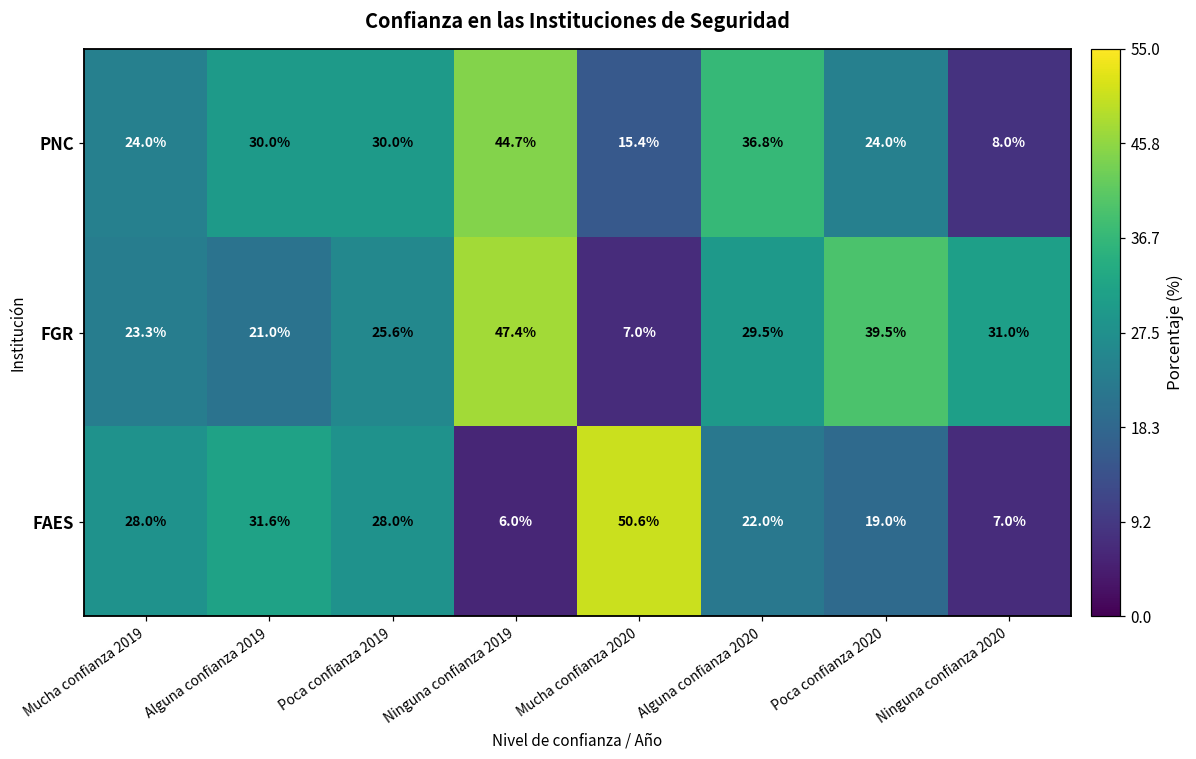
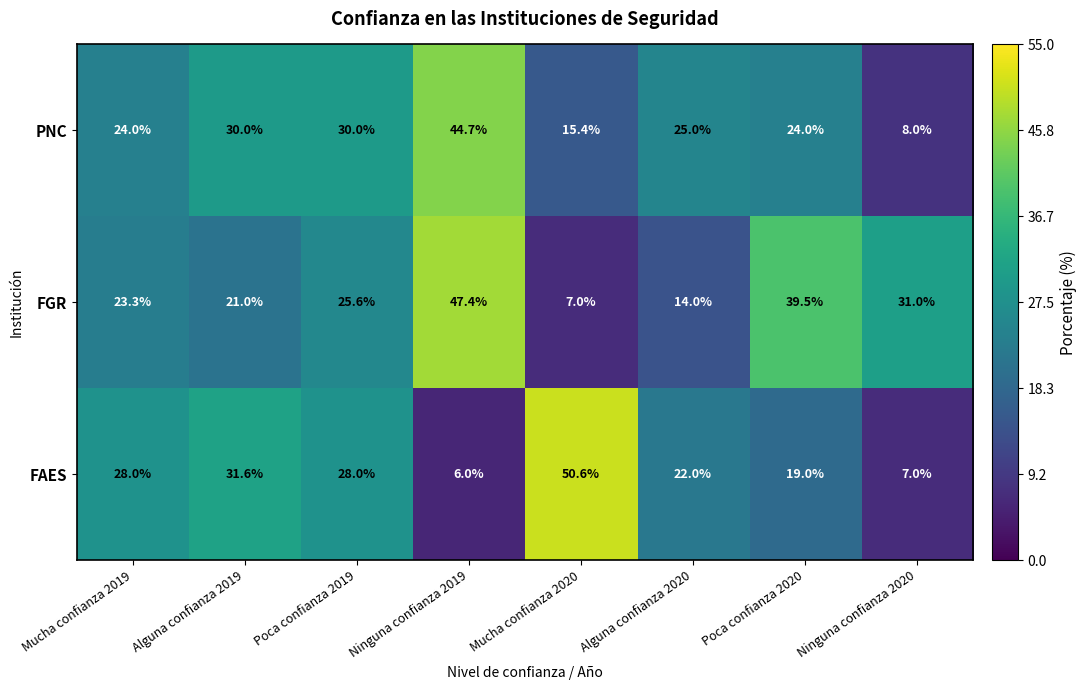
  {
    "PNC": {
      "Mucha confianza 2019": "24.0%",
      "Alguna confianza 2019": "30.0%",
      "Poca confianza 2019": "30.0%",
      "Ninguna confianza 2019": "44.7%",
      "Mucha confianza 2020": "15.4%",
-     "Alguna confianza 2020": "36.8%",
+     "Alguna confianza 2020": "25.0%",
      "Poca confianza 2020": "24.0%",
      "Ninguna confianza 2020": "8.0%"
    },
    "FGR": {
      "Mucha confianza 2019": "23.3%",
      "Alguna confianza 2019": "21.0%",
      "Poca confianza 2019": "25.6%",
      "Ninguna confianza 2019": "47.4%",
      "Mucha confianza 2020": "7.0%",
-     "Alguna confianza 2020": "29.5%",
+     "Alguna confianza 2020": "14.0%",
      "Poca confianza 2020": "39.5%",
      "Ninguna confianza 2020": "31.0%"
    },
    "FAES": {
      "Mucha confianza 2019": "28.0%",
      "Alguna confianza 2019": "31.6%",
      "Poca confianza 2019": "28.0%",
      "Ninguna confianza 2019": "6.0%",
      "Mucha confianza 2020": "50.6%",
      "Alguna confianza 2020": "22.0%",
      "Poca confianza 2020": "19.0%",
      "Ninguna confianza 2020": "7.0%"
    }
  }
